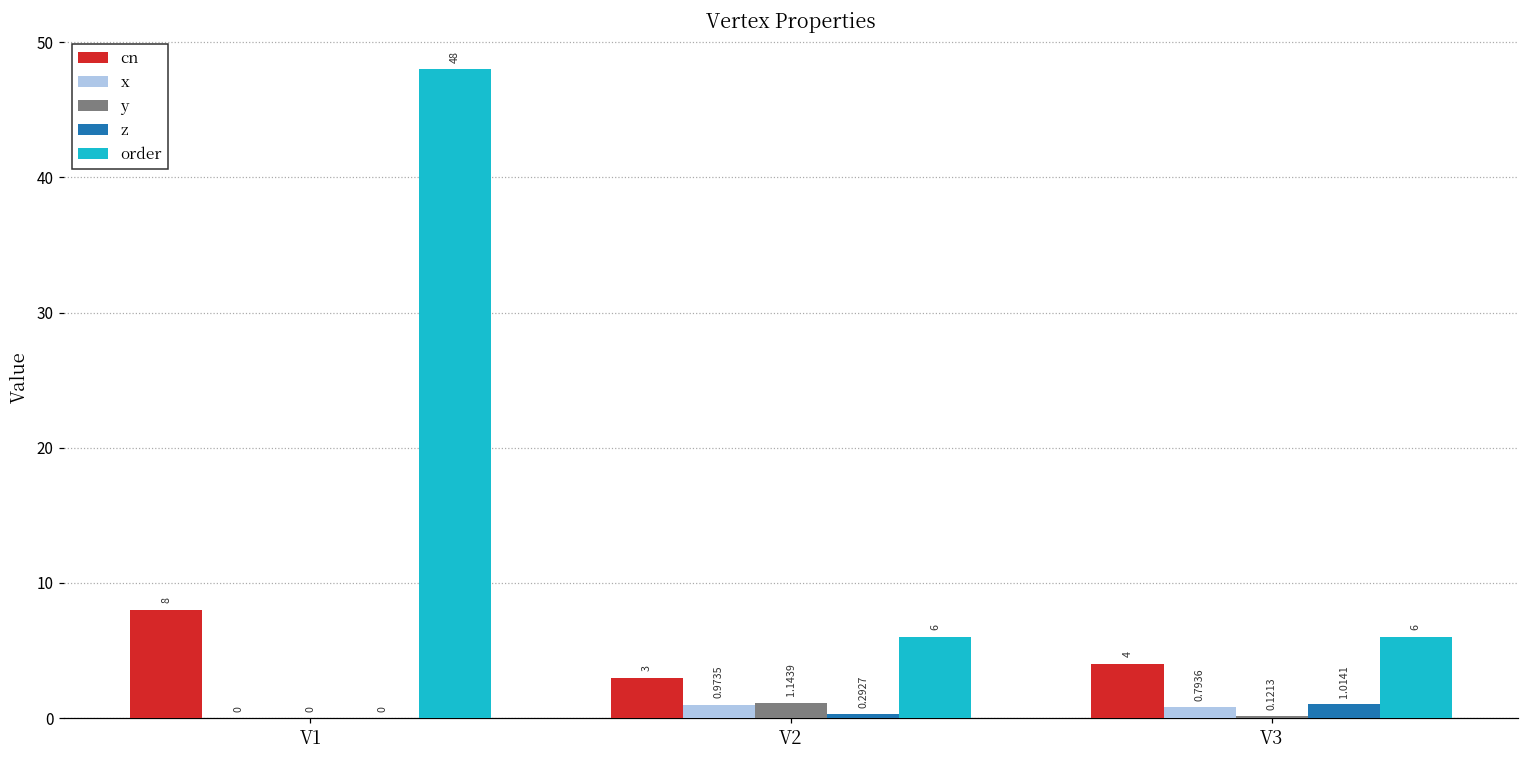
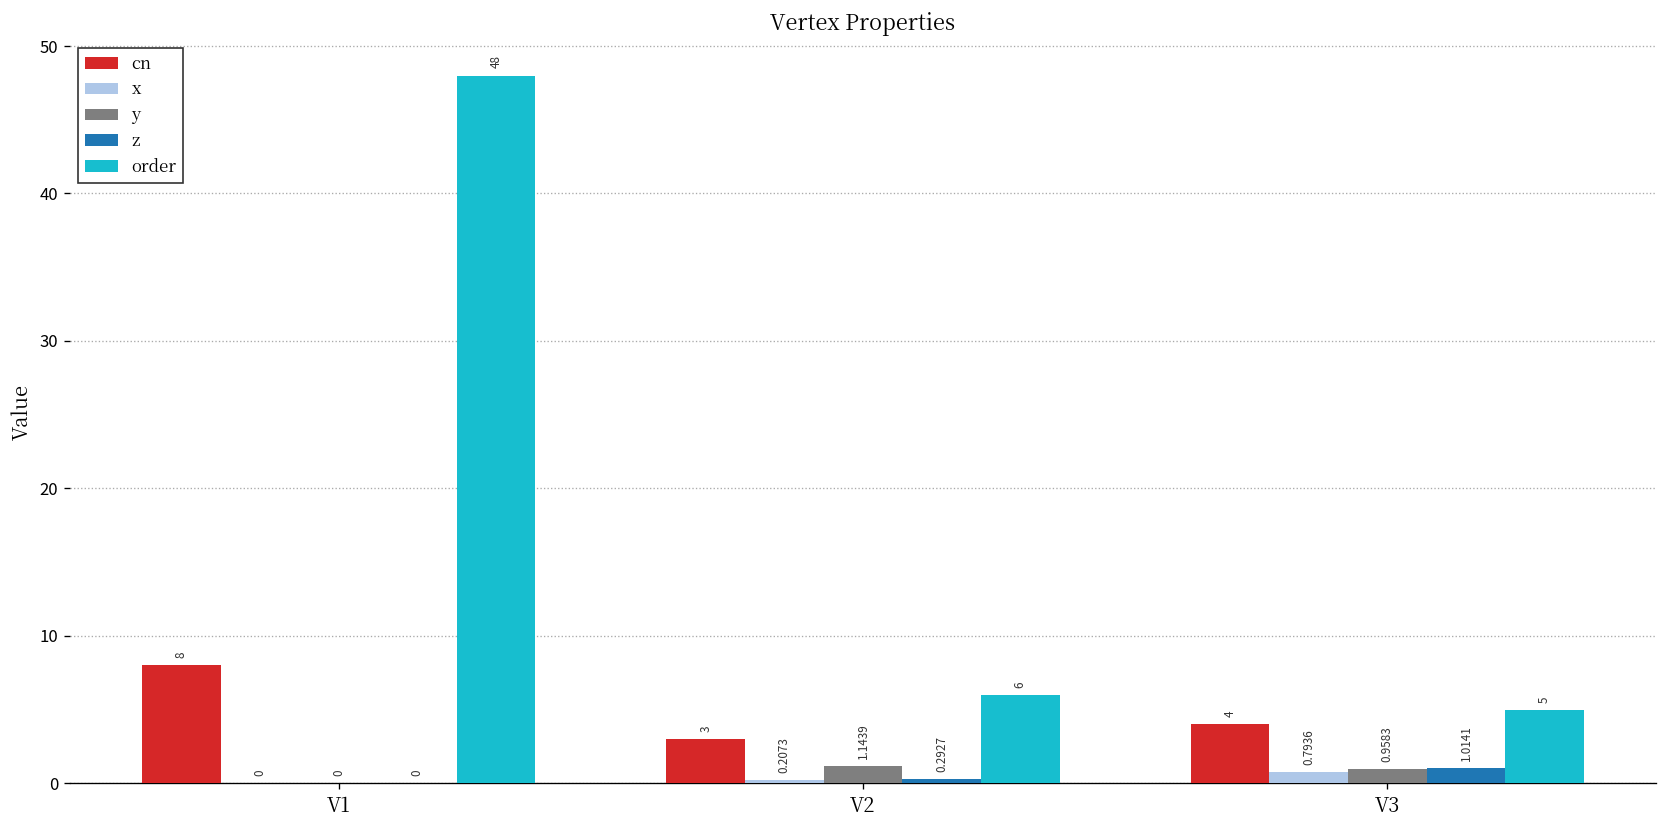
  {
    "cn": {
      "V1": 8,
      "V2": 3,
      "V3": 4
    },
    "x": {
      "V1": 0,
-     "V2": 0.9735,
+     "V2": 0.2073,
      "V3": 0.7936
    },
    "y": {
      "V1": 0,
      "V2": 1.1439,
-     "V3": 0.1213
+     "V3": 0.9583
    },
    "z": {
      "V1": 0,
      "V2": 0.2927,
      "V3": 1.0141
    },
    "order": {
      "V1": 48,
      "V2": 6,
-     "V3": 6
+     "V3": 5
    }
  }
